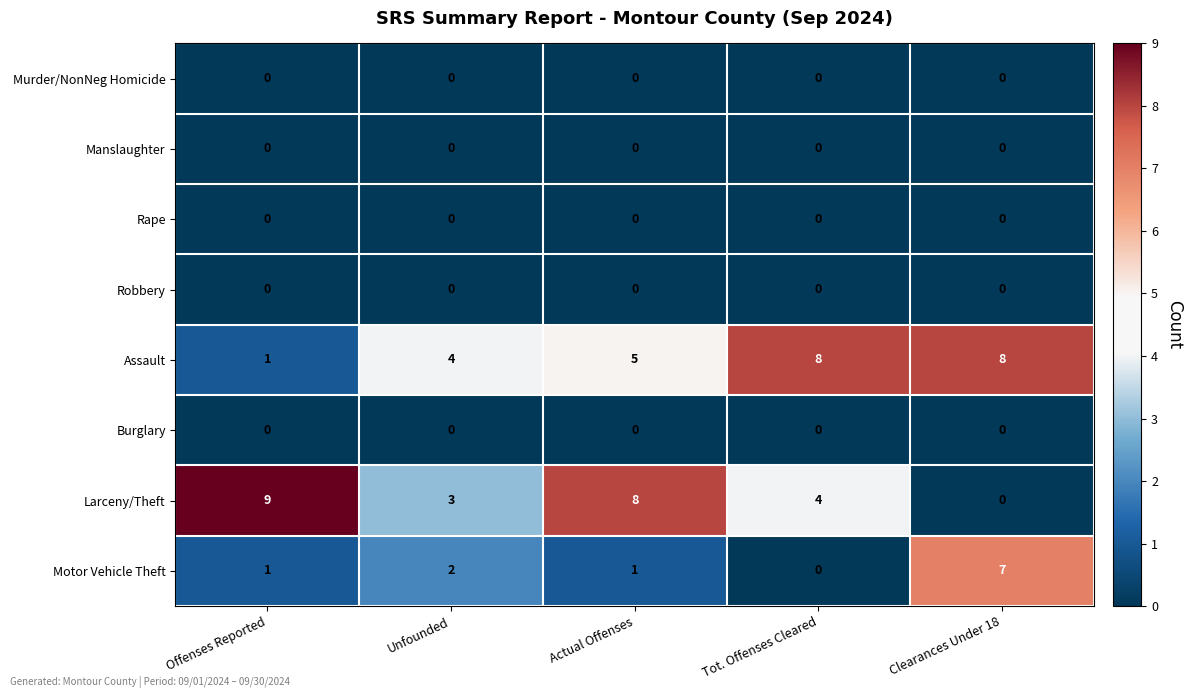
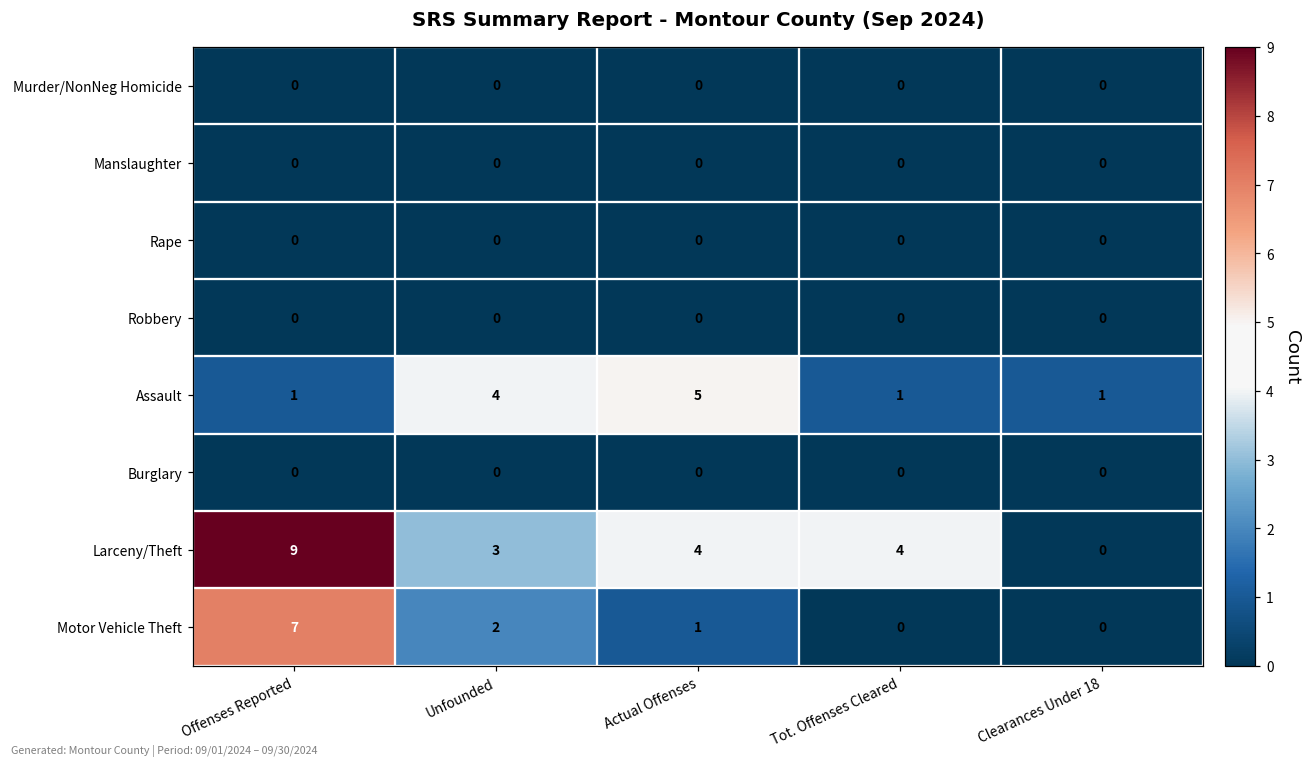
  {
    "Murder/NonNeg Homicide": {
      "Offenses Reported": 0,
      "Unfounded": 0,
      "Actual Offenses": 0,
      "Tot. Offenses Cleared": 0,
      "Clearances Under 18": 0
    },
    "Manslaughter": {
      "Offenses Reported": 0,
      "Unfounded": 0,
      "Actual Offenses": 0,
      "Tot. Offenses Cleared": 0,
      "Clearances Under 18": 0
    },
    "Rape": {
      "Offenses Reported": 0,
      "Unfounded": 0,
      "Actual Offenses": 0,
      "Tot. Offenses Cleared": 0,
      "Clearances Under 18": 0
    },
    "Robbery": {
      "Offenses Reported": 0,
      "Unfounded": 0,
      "Actual Offenses": 0,
      "Tot. Offenses Cleared": 0,
      "Clearances Under 18": 0
    },
    "Assault": {
      "Offenses Reported": 1,
      "Unfounded": 4,
      "Actual Offenses": 5,
-     "Tot. Offenses Cleared": 8,
-     "Clearances Under 18": 8
+     "Tot. Offenses Cleared": 1,
+     "Clearances Under 18": 1
    },
    "Burglary": {
      "Offenses Reported": 0,
      "Unfounded": 0,
      "Actual Offenses": 0,
      "Tot. Offenses Cleared": 0,
      "Clearances Under 18": 0
    },
    "Larceny/Theft": {
      "Offenses Reported": 9,
      "Unfounded": 3,
-     "Actual Offenses": 8,
+     "Actual Offenses": 4,
      "Tot. Offenses Cleared": 4,
      "Clearances Under 18": 0
    },
    "Motor Vehicle Theft": {
-     "Offenses Reported": 1,
+     "Offenses Reported": 7,
      "Unfounded": 2,
      "Actual Offenses": 1,
      "Tot. Offenses Cleared": 0,
-     "Clearances Under 18": 7
+     "Clearances Under 18": 0
    }
  }
